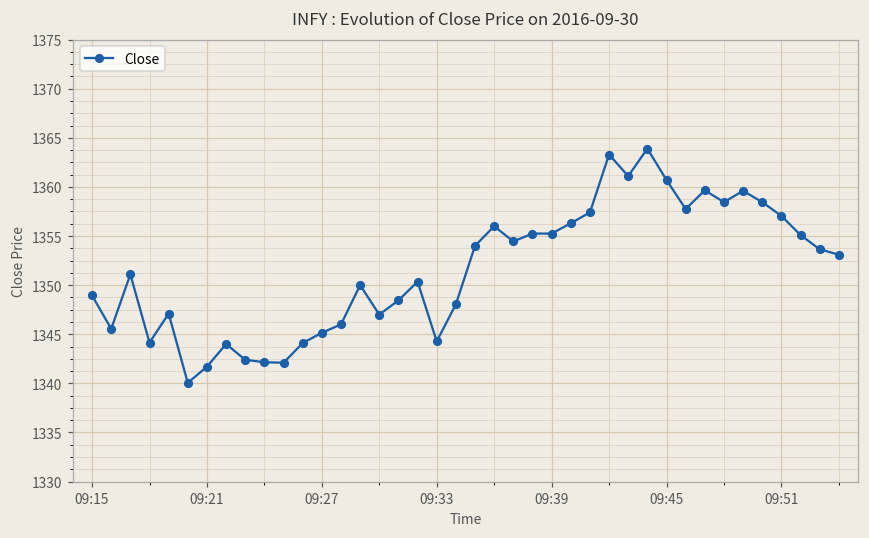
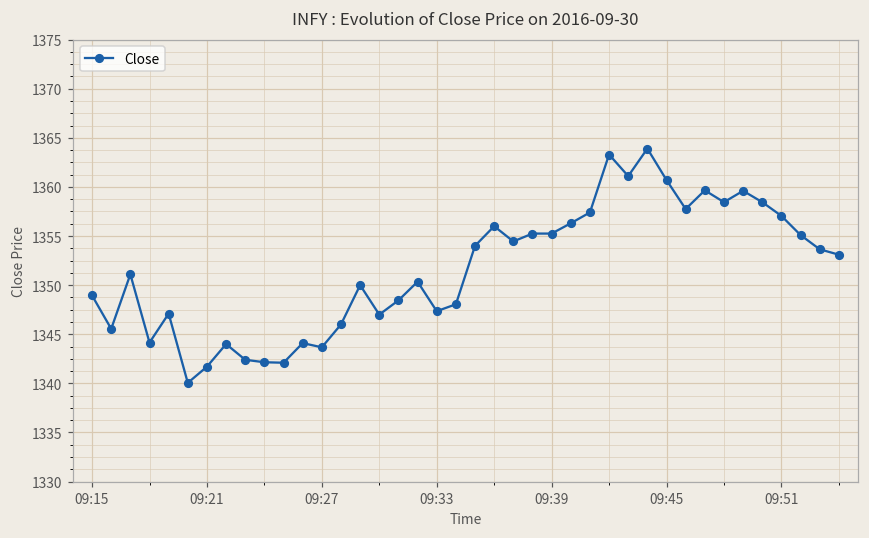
  {
    "09:15": 1349,
    "09:21": 1342,
-   "09:27": 1345,
-   "09:33": 1344,
+   "09:27": 1344,
+   "09:33": 1347,
    "09:39": 1355,
    "09:45": 1361,
    "09:51": 1357
  }
